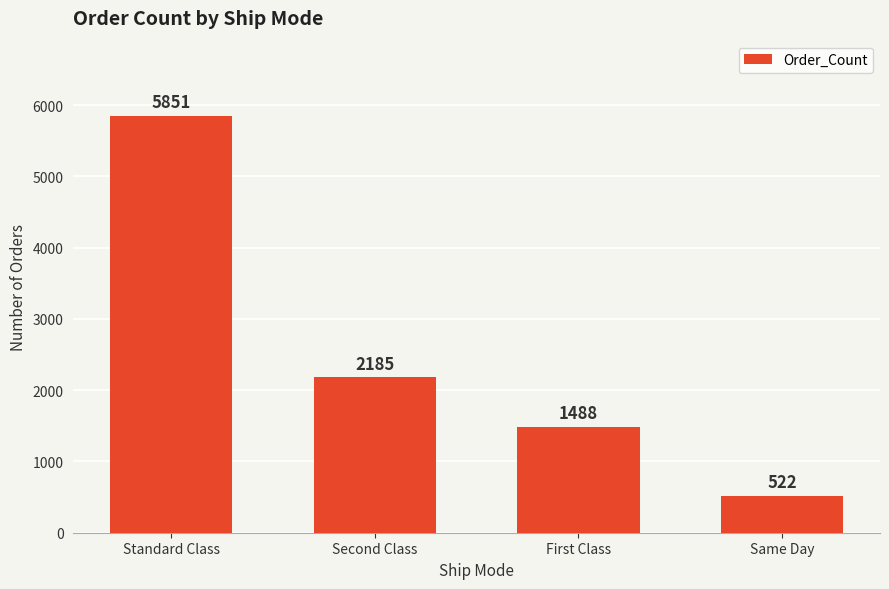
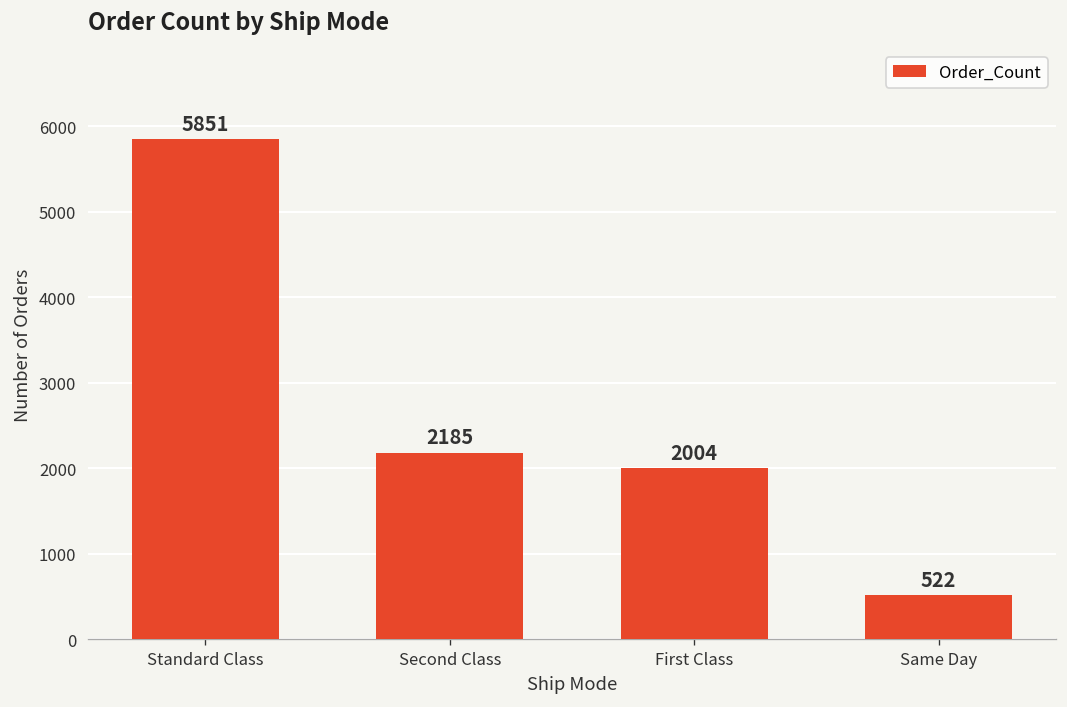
  {
    "Standard Class": 5851,
    "Second Class": 2185,
-   "First Class": 1488,
+   "First Class": 2004,
    "Same Day": 522
  }
